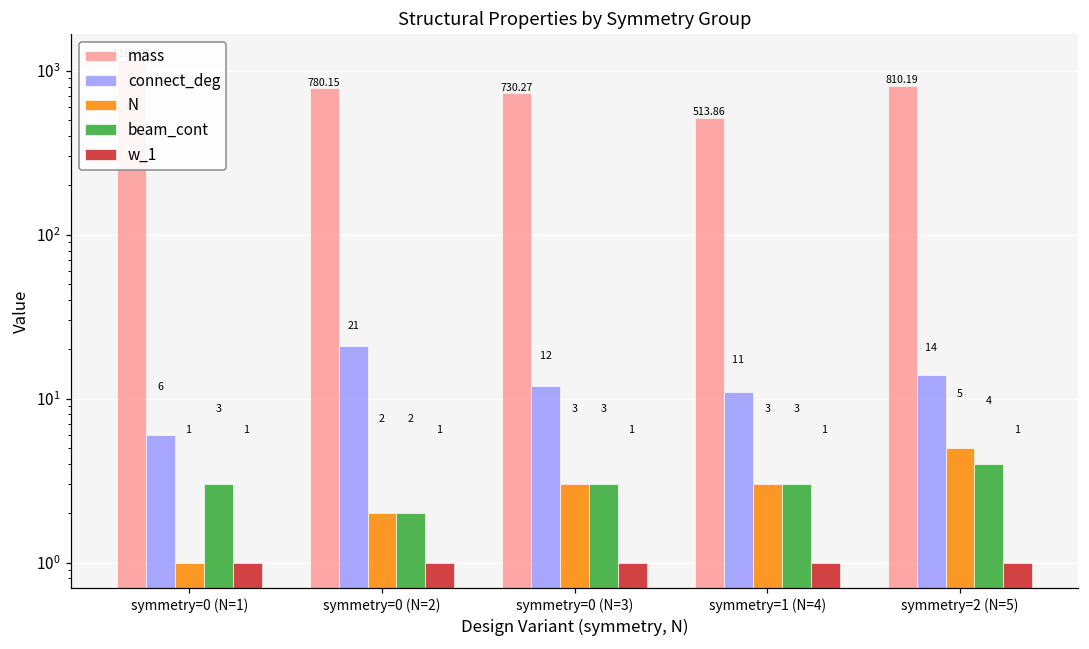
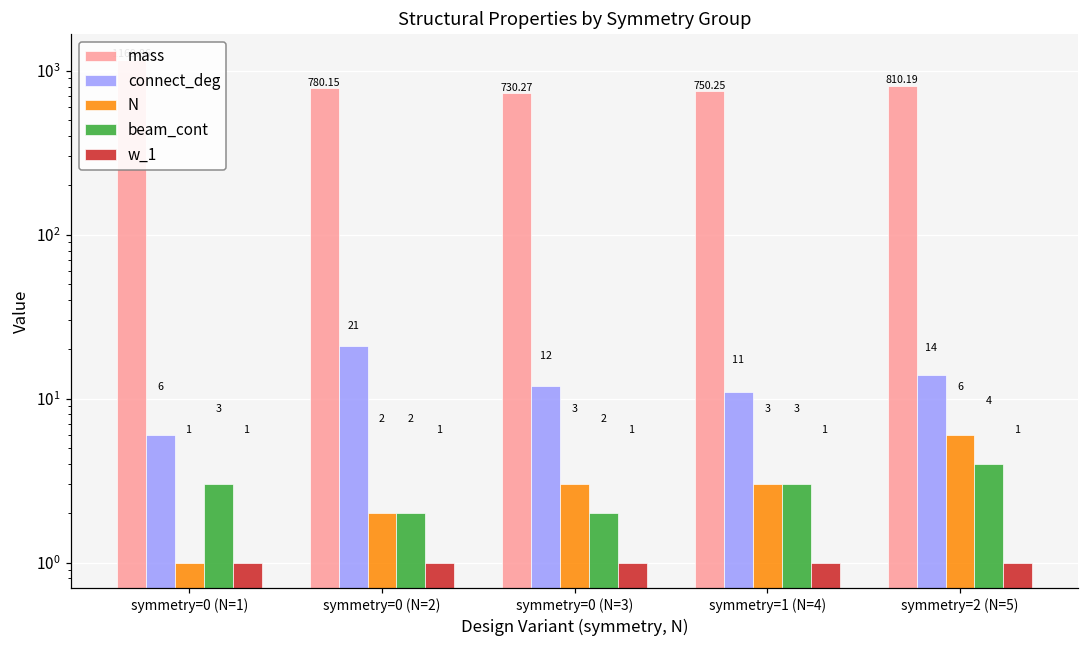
  {
    "mass": {
      "symmetry=0 (N=2)": 780.15,
      "symmetry=0 (N=3)": 730.27,
-     "symmetry=1 (N=4)": 513.86,
+     "symmetry=1 (N=4)": 750.25,
      "symmetry=2 (N=5)": 810.19
    },
    "connect_deg": {
      "symmetry=0 (N=2)": 21,
      "symmetry=0 (N=3)": 12,
      "symmetry=1 (N=4)": 11,
      "symmetry=2 (N=5)": 14
    },
    "N": {
-     "symmetry=2 (N=5)": 5
+     "symmetry=2 (N=5)": 6
    },
    "beam_cont": {
-     "symmetry=0 (N=3)": 3
+     "symmetry=0 (N=3)": 2
    },
    "w_1": {
      "symmetry=0 (N=1)": 1.0,
      "symmetry=0 (N=2)": 1.0,
      "symmetry=0 (N=3)": 1.0,
      "symmetry=1 (N=4)": 1.0,
      "symmetry=2 (N=5)": 1.0
    }
  }
